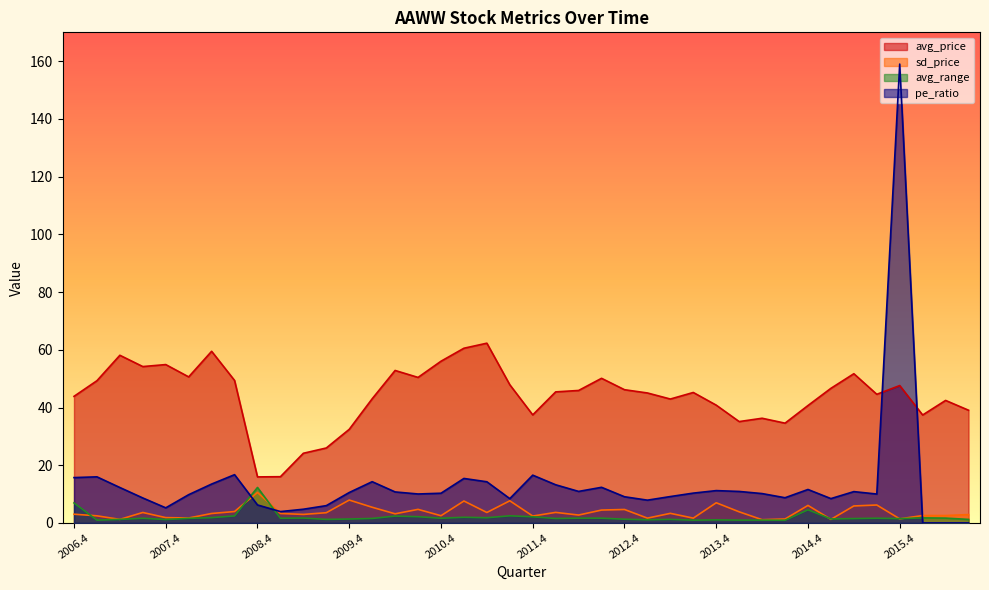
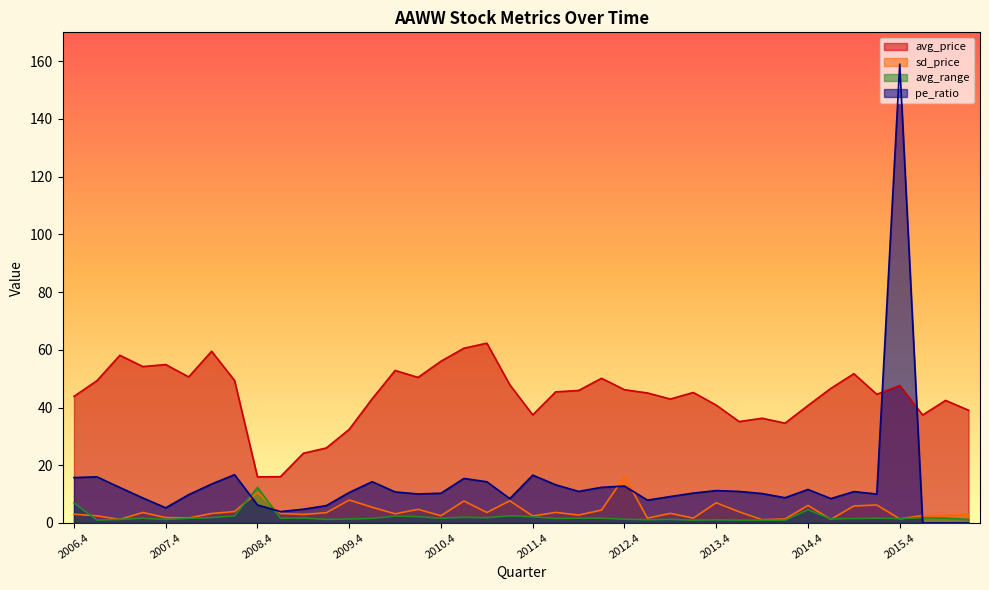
  {
    "avg_price": {
      "2006.4": 44,
      "2007.4": 55,
      "2008.4": 16,
      "2009.4": 32,
      "2010.4": 56,
      "2011.4": 37,
      "2012.4": 46,
      "2013.4": 41,
      "2014.4": 41,
      "2015.4": 48
    },
    "sd_price": {
      "2006.4": 3,
      "2008.4": 11,
      "2009.4": 8,
-     "2012.4": 5,
+     "2012.4": 16,
      "2013.4": 7,
      "2014.4": 6
    },
    "avg_range": {
      "2006.4": 7,
      "2008.4": 12,
      "2009.4": 1,
      "2012.4": 1,
      "2013.4": 1,
      "2014.4": 5
    },
    "pe_ratio": {
      "2006.4": 16,
      "2007.4": 5,
      "2008.4": 6,
      "2009.4": 11,
      "2010.4": 10,
      "2011.4": 17,
-     "2012.4": 9,
+     "2012.4": 13,
      "2013.4": 11,
      "2014.4": 12
    }
  }
